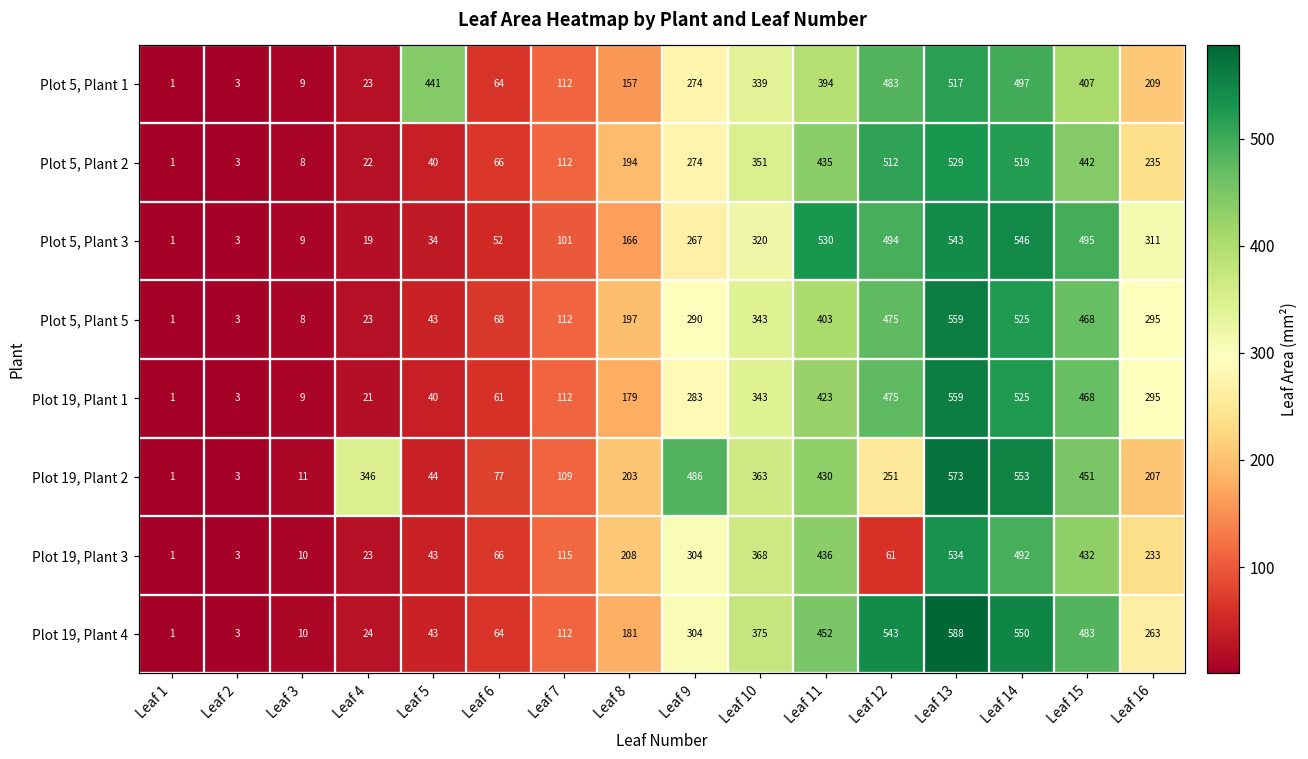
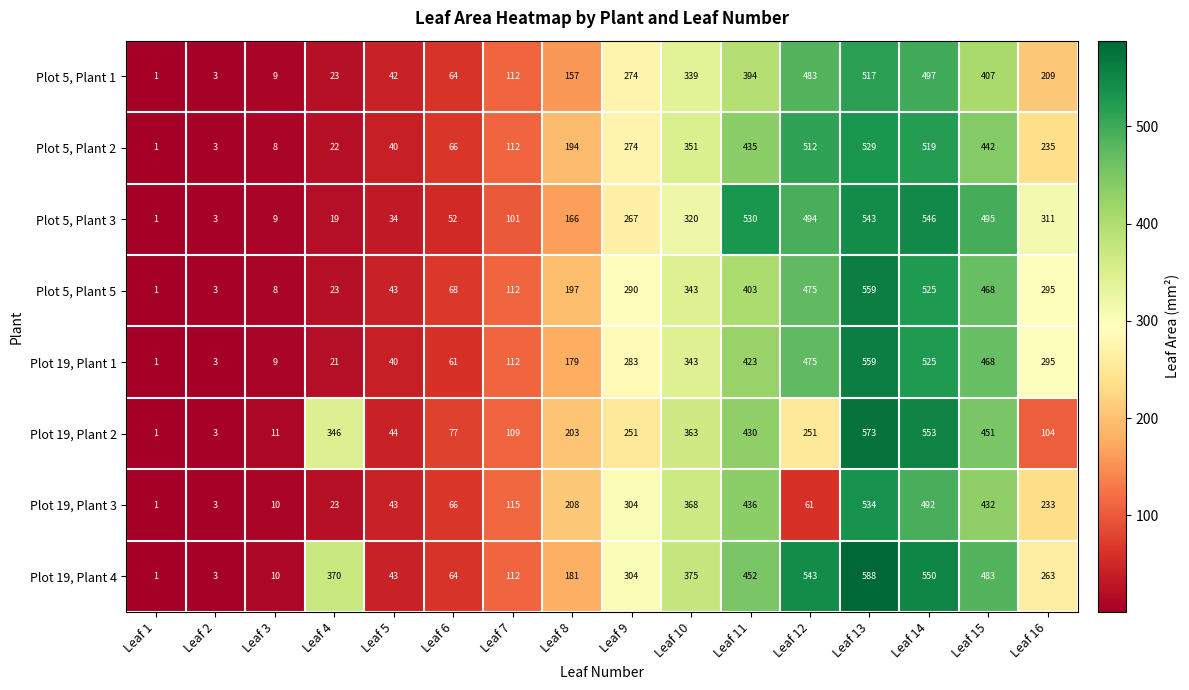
  {
    "Plot 5, Plant 1": {
      "Leaf 1": 1,
      "Leaf 2": 3,
      "Leaf 3": 9,
      "Leaf 4": 23,
-     "Leaf 5": 441,
+     "Leaf 5": 42,
      "Leaf 6": 64,
      "Leaf 7": 112,
      "Leaf 8": 157,
      "Leaf 9": 274,
      "Leaf 10": 339,
      "Leaf 11": 394,
      "Leaf 12": 483,
      "Leaf 13": 517,
      "Leaf 14": 497,
      "Leaf 15": 407,
      "Leaf 16": 209
    },
    "Plot 5, Plant 2": {
      "Leaf 1": 1,
      "Leaf 2": 3,
      "Leaf 3": 8,
      "Leaf 4": 22,
      "Leaf 5": 40,
      "Leaf 6": 66,
      "Leaf 7": 112,
      "Leaf 8": 194,
      "Leaf 9": 274,
      "Leaf 10": 351,
      "Leaf 11": 435,
      "Leaf 12": 512,
      "Leaf 13": 529,
      "Leaf 14": 519,
      "Leaf 15": 442,
      "Leaf 16": 235
    },
    "Plot 5, Plant 3": {
      "Leaf 1": 1,
      "Leaf 2": 3,
      "Leaf 3": 9,
      "Leaf 4": 19,
      "Leaf 5": 34,
      "Leaf 6": 52,
      "Leaf 7": 101,
      "Leaf 8": 166,
      "Leaf 9": 267,
      "Leaf 10": 320,
      "Leaf 11": 530,
      "Leaf 12": 494,
      "Leaf 13": 543,
      "Leaf 14": 546,
      "Leaf 15": 495,
      "Leaf 16": 311
    },
    "Plot 5, Plant 5": {
      "Leaf 1": 1,
      "Leaf 2": 3,
      "Leaf 3": 8,
      "Leaf 4": 23,
      "Leaf 5": 43,
      "Leaf 6": 68,
      "Leaf 7": 112,
      "Leaf 8": 197,
      "Leaf 9": 290,
      "Leaf 10": 343,
      "Leaf 11": 403,
      "Leaf 12": 475,
      "Leaf 13": 559,
      "Leaf 14": 525,
      "Leaf 15": 468,
      "Leaf 16": 295
    },
    "Plot 19, Plant 1": {
      "Leaf 1": 1,
      "Leaf 2": 3,
      "Leaf 3": 9,
      "Leaf 4": 21,
      "Leaf 5": 40,
      "Leaf 6": 61,
      "Leaf 7": 112,
      "Leaf 8": 179,
      "Leaf 9": 283,
      "Leaf 10": 343,
      "Leaf 11": 423,
      "Leaf 12": 475,
      "Leaf 13": 559,
      "Leaf 14": 525,
      "Leaf 15": 468,
      "Leaf 16": 295
    },
    "Plot 19, Plant 2": {
      "Leaf 1": 1,
      "Leaf 2": 3,
      "Leaf 3": 11,
      "Leaf 4": 346,
      "Leaf 5": 44,
      "Leaf 6": 77,
      "Leaf 7": 109,
      "Leaf 8": 203,
-     "Leaf 9": 486,
+     "Leaf 9": 251,
      "Leaf 10": 363,
      "Leaf 11": 430,
      "Leaf 12": 251,
      "Leaf 13": 573,
      "Leaf 14": 553,
      "Leaf 15": 451,
-     "Leaf 16": 207
+     "Leaf 16": 104
    },
    "Plot 19, Plant 3": {
      "Leaf 1": 1,
      "Leaf 2": 3,
      "Leaf 3": 10,
      "Leaf 4": 23,
      "Leaf 5": 43,
      "Leaf 6": 66,
      "Leaf 7": 115,
      "Leaf 8": 208,
      "Leaf 9": 304,
      "Leaf 10": 368,
      "Leaf 11": 436,
      "Leaf 12": 61,
      "Leaf 13": 534,
      "Leaf 14": 492,
      "Leaf 15": 432,
      "Leaf 16": 233
    },
    "Plot 19, Plant 4": {
      "Leaf 1": 1,
      "Leaf 2": 3,
      "Leaf 3": 10,
-     "Leaf 4": 24,
+     "Leaf 4": 370,
      "Leaf 5": 43,
      "Leaf 6": 64,
      "Leaf 7": 112,
      "Leaf 8": 181,
      "Leaf 9": 304,
      "Leaf 10": 375,
      "Leaf 11": 452,
      "Leaf 12": 543,
      "Leaf 13": 588,
      "Leaf 14": 550,
      "Leaf 15": 483,
      "Leaf 16": 263
    }
  }
